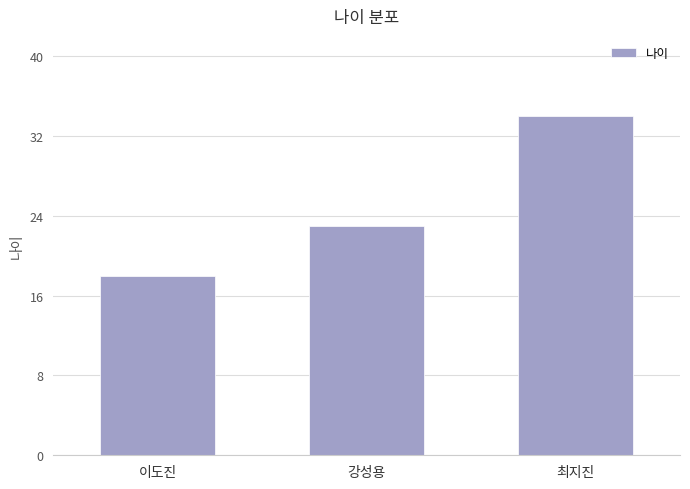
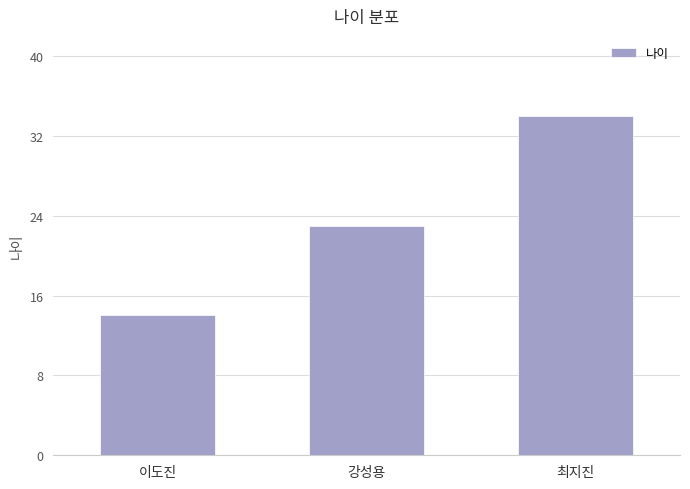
  {
-   "이도진": 18,
+   "이도진": 14,
    "강성용": 23,
    "최지진": 34
  }
